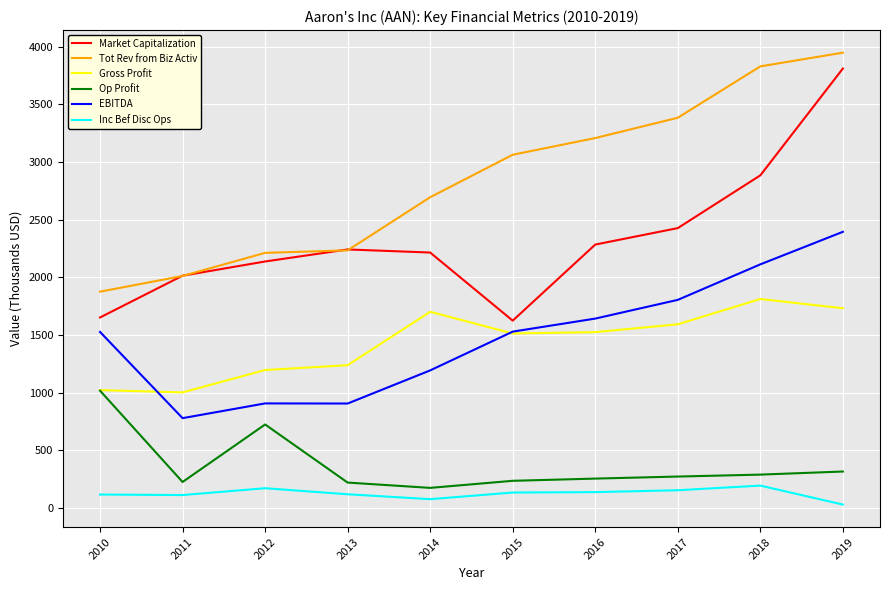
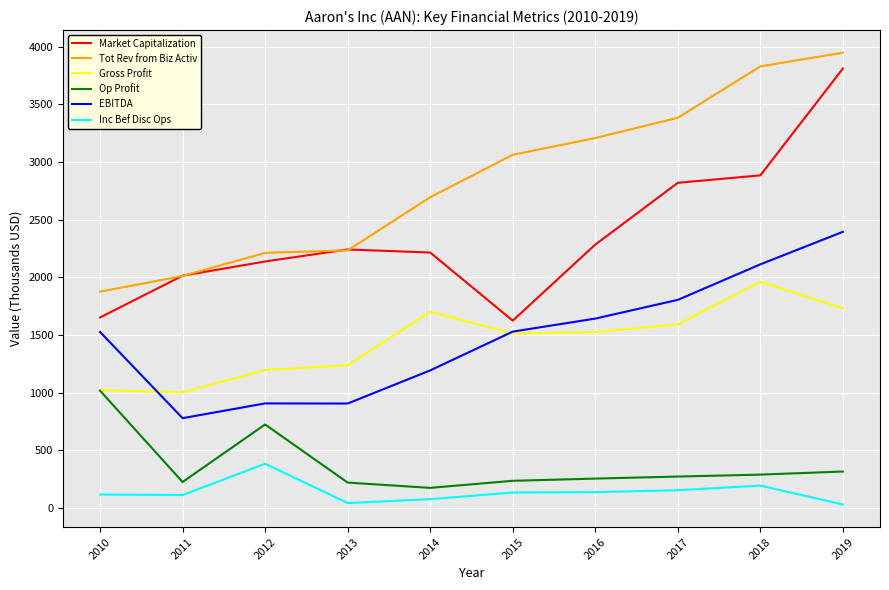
  {
    "Market Capitalization": {
      "2010": 1650,
      "2012": 2140,
      "2014": 2220,
      "2015": 1630,
      "2016": 2280,
-     "2017": 2430,
+     "2017": 2820,
      "2018": 2880,
      "2019": 3810
    },
    "Tot Rev from Biz Activ": {
      "2010": 1880,
      "2012": 2210,
      "2014": 2700,
      "2015": 3060,
      "2016": 3210,
      "2017": 3380,
      "2018": 3830,
      "2019": 3950
    },
    "Gross Profit": {
      "2011": 1000,
      "2012": 1200,
      "2013": 1240,
      "2014": 1700,
      "2016": 1530,
      "2017": 1590,
-     "2018": 1810,
+     "2018": 1960,
      "2019": 1730
    },
    "Op Profit": {
      "2011": 230,
      "2012": 730,
      "2013": 220,
      "2014": 180,
      "2015": 240,
      "2016": 260,
      "2017": 270,
      "2018": 290,
      "2019": 320
    },
    "EBITDA": {
      "2010": 1530,
      "2011": 780,
      "2012": 910,
      "2013": 910,
      "2014": 1190,
      "2016": 1640,
      "2017": 1810,
      "2018": 2110,
      "2019": 2400
    },
    "Inc Bef Disc Ops": {
      "2010": 120,
      "2011": 110,
-     "2012": 170,
-     "2013": 120,
+     "2012": 390,
+     "2013": 40,
      "2014": 80,
      "2015": 140,
      "2016": 140,
      "2017": 160,
      "2018": 200,
      "2019": 30
    }
  }
